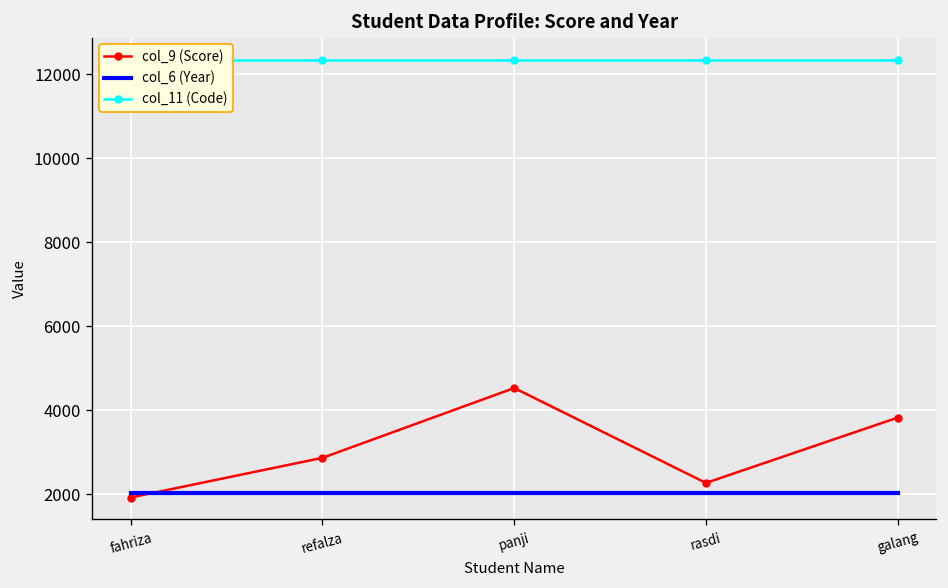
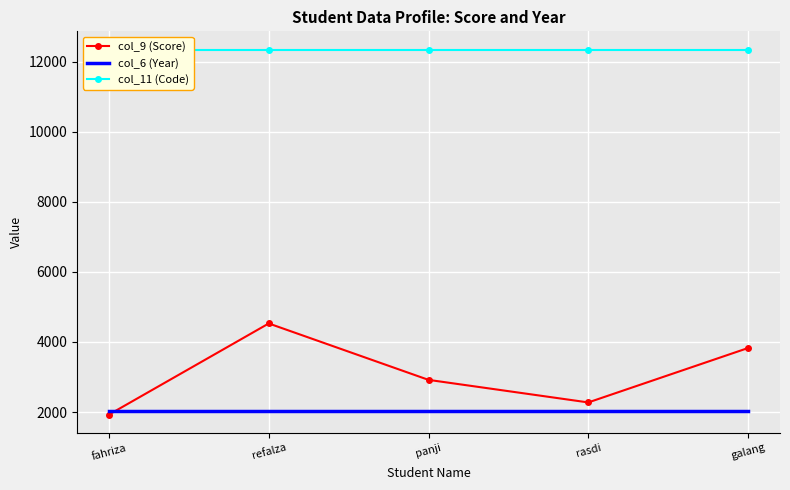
  {
    "col_9 (Score)": {
      "fahriza": 1900,
-     "refalza": 2900,
-     "panji": 4500,
+     "refalza": 4500,
+     "panji": 2900,
      "rasdi": 2300,
      "galang": 3800
    },
    "col_6 (Year)": {
      "fahriza": 2000,
      "refalza": 2000,
      "panji": 2000,
      "rasdi": 2000,
      "galang": 2000
    },
    "col_11 (Code)": {
      "refalza": 12300,
      "panji": 12300,
      "rasdi": 12300,
      "galang": 12300
    }
  }
